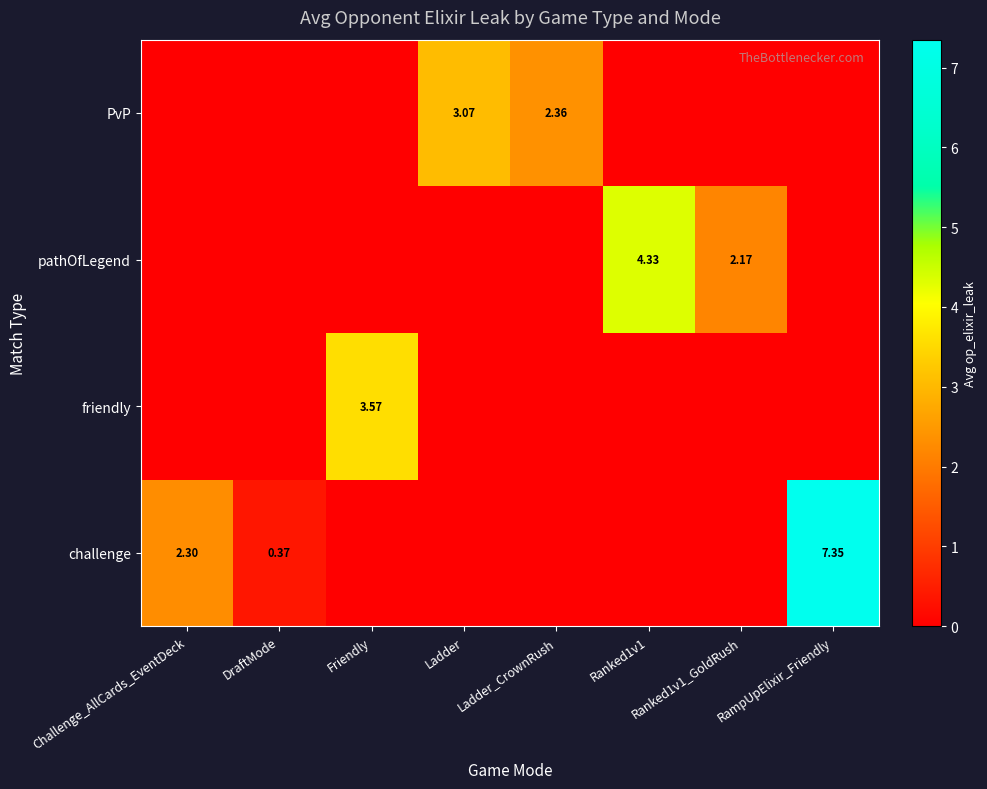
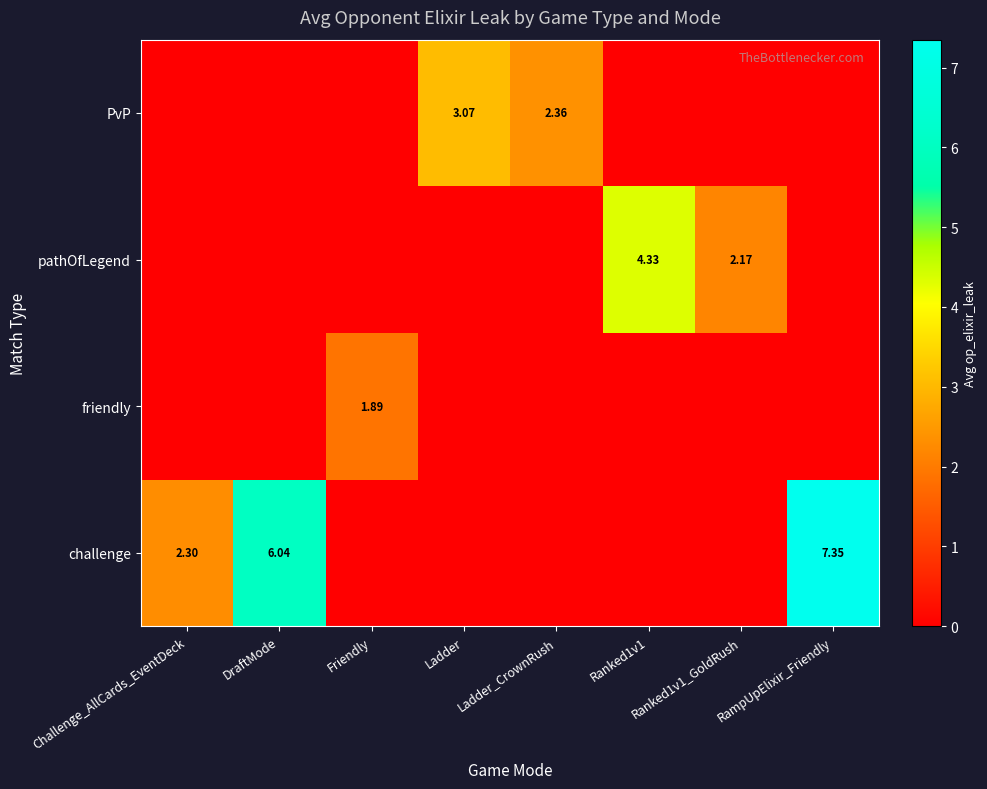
  {
    "PvP": {
      "Ladder": 3.07,
      "Ladder_CrownRush": 2.36
    },
    "pathOfLegend": {
      "Ranked1v1": 4.33,
      "Ranked1v1_GoldRush": 2.17
    },
    "friendly": {
-     "Friendly": 3.57
+     "Friendly": 1.89
    },
    "challenge": {
      "Challenge_AllCards_EventDeck": 2.30,
-     "DraftMode": 0.37,
+     "DraftMode": 6.04,
      "RampUpElixir_Friendly": 7.35
    }
  }
